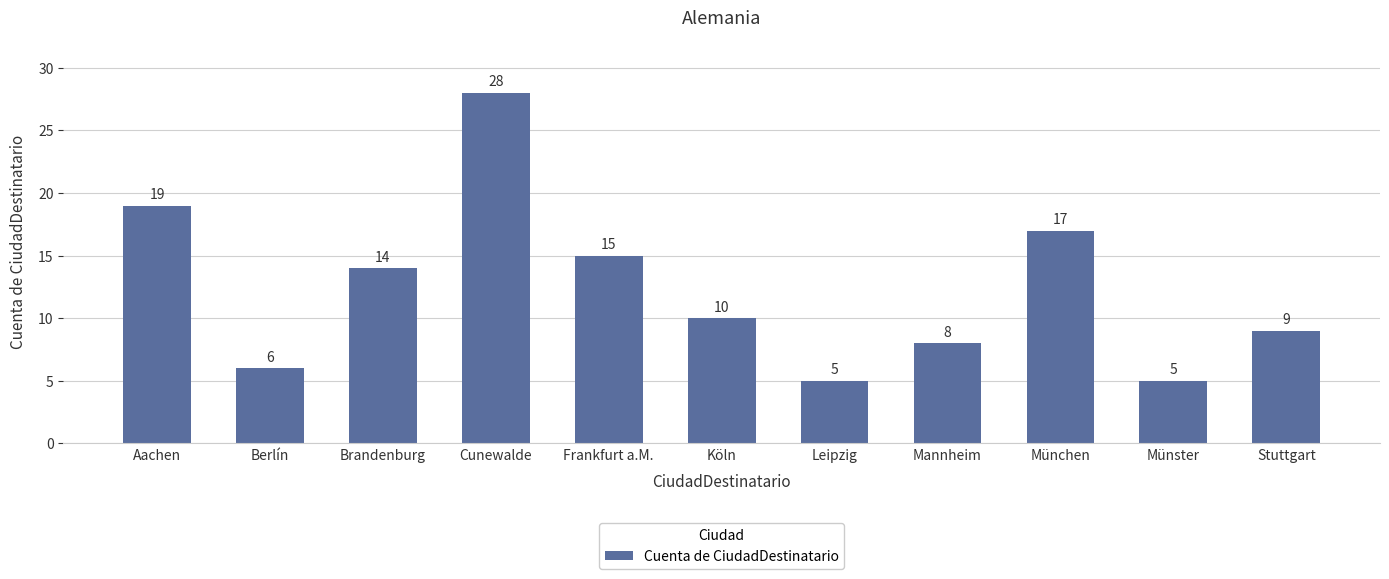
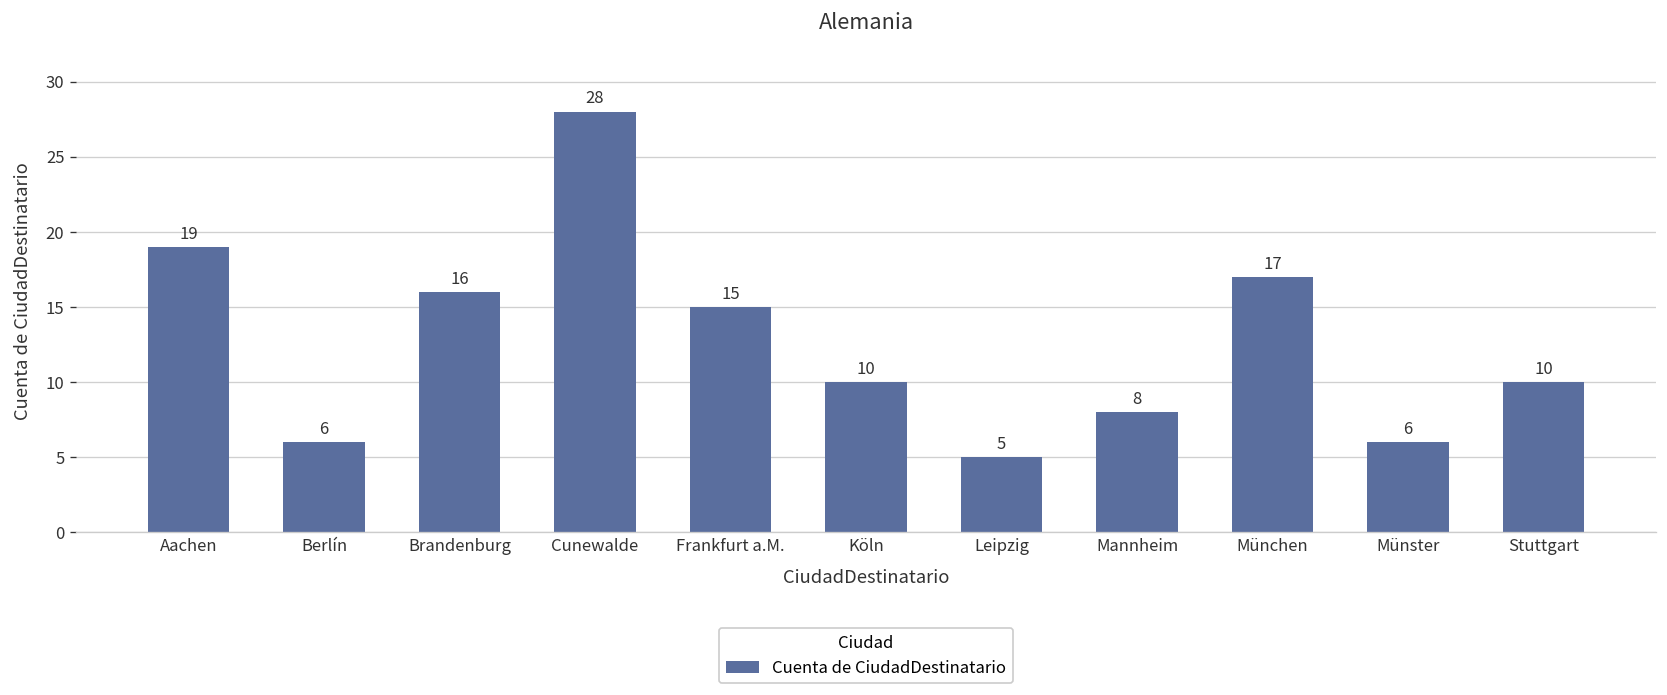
  {
    "Aachen": 19,
    "Berlín": 6,
-   "Brandenburg": 14,
+   "Brandenburg": 16,
    "Cunewalde": 28,
    "Frankfurt a.M.": 15,
    "Köln": 10,
    "Leipzig": 5,
    "Mannheim": 8,
    "München": 17,
-   "Münster": 5,
-   "Stuttgart": 9
+   "Münster": 6,
+   "Stuttgart": 10
  }
